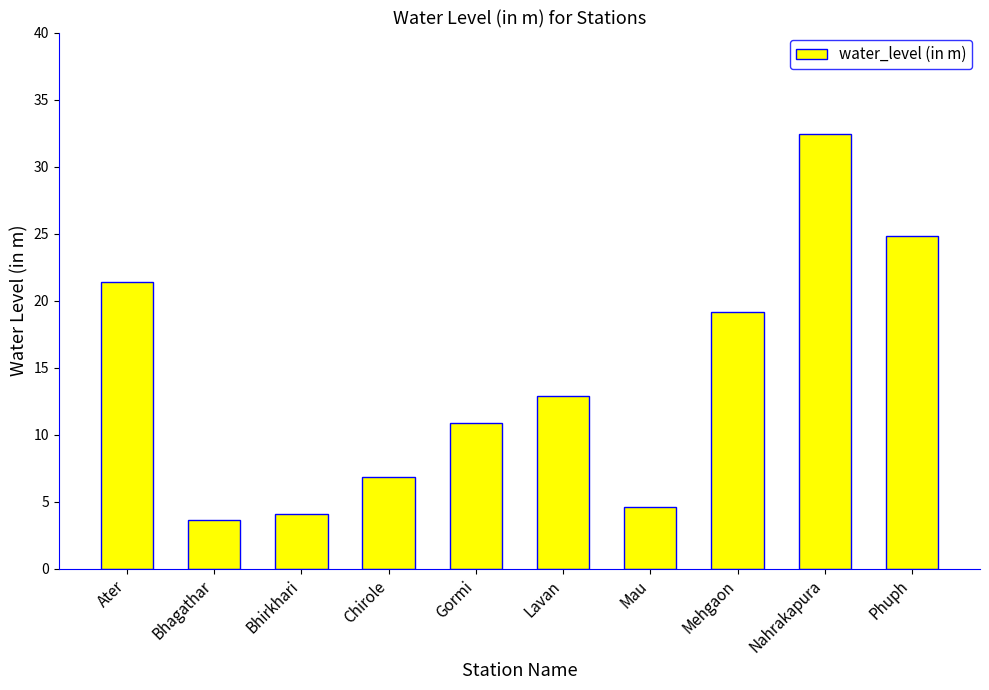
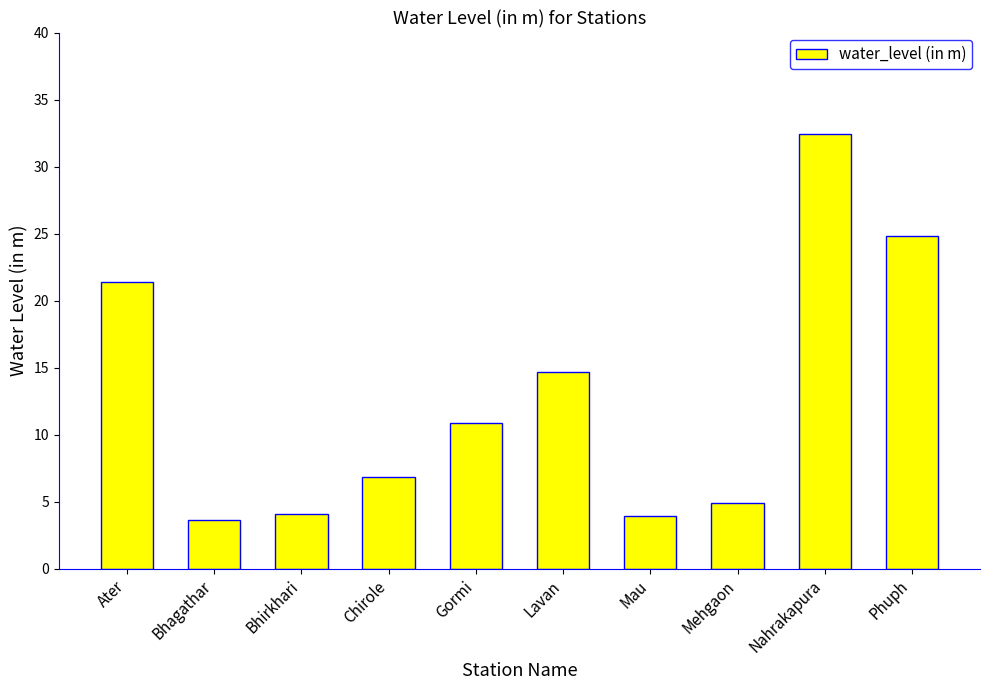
  {
    "Ater": 21.4,
    "Bhagathar": 3.6,
    "Bhirkhari": 4.0,
    "Chirole": 6.8,
    "Gormi": 10.8,
-   "Lavan": 12.9,
-   "Mau": 4.6,
-   "Mehgaon": 19.2,
+   "Lavan": 14.7,
+   "Mau": 4.0,
+   "Mehgaon": 4.9,
    "Nahrakapura": 32.4,
    "Phuph": 24.8
  }
